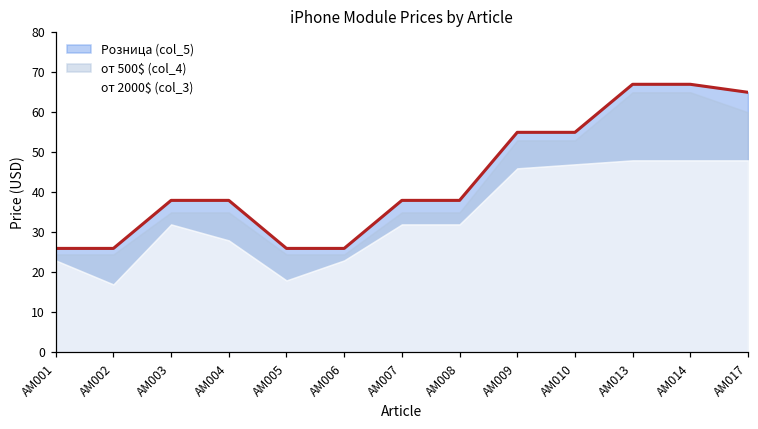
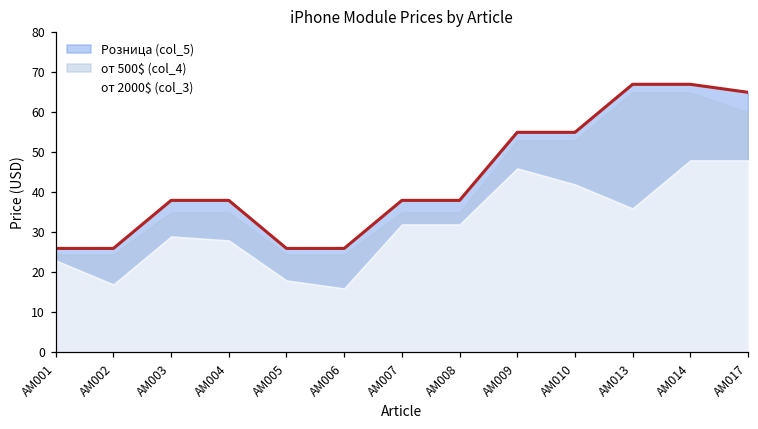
  {
    "от 2000$ (col_3)": {
      "AM001": 23,
      "AM002": 17,
-     "AM003": 32,
+     "AM003": 29,
      "AM004": 28,
      "AM005": 18,
-     "AM006": 23,
+     "AM006": 16,
      "AM007": 32,
      "AM008": 32,
      "AM009": 46,
-     "AM010": 47,
-     "AM013": 48,
+     "AM010": 42,
+     "AM013": 36,
      "AM014": 48,
      "AM017": 48
    }
  }
